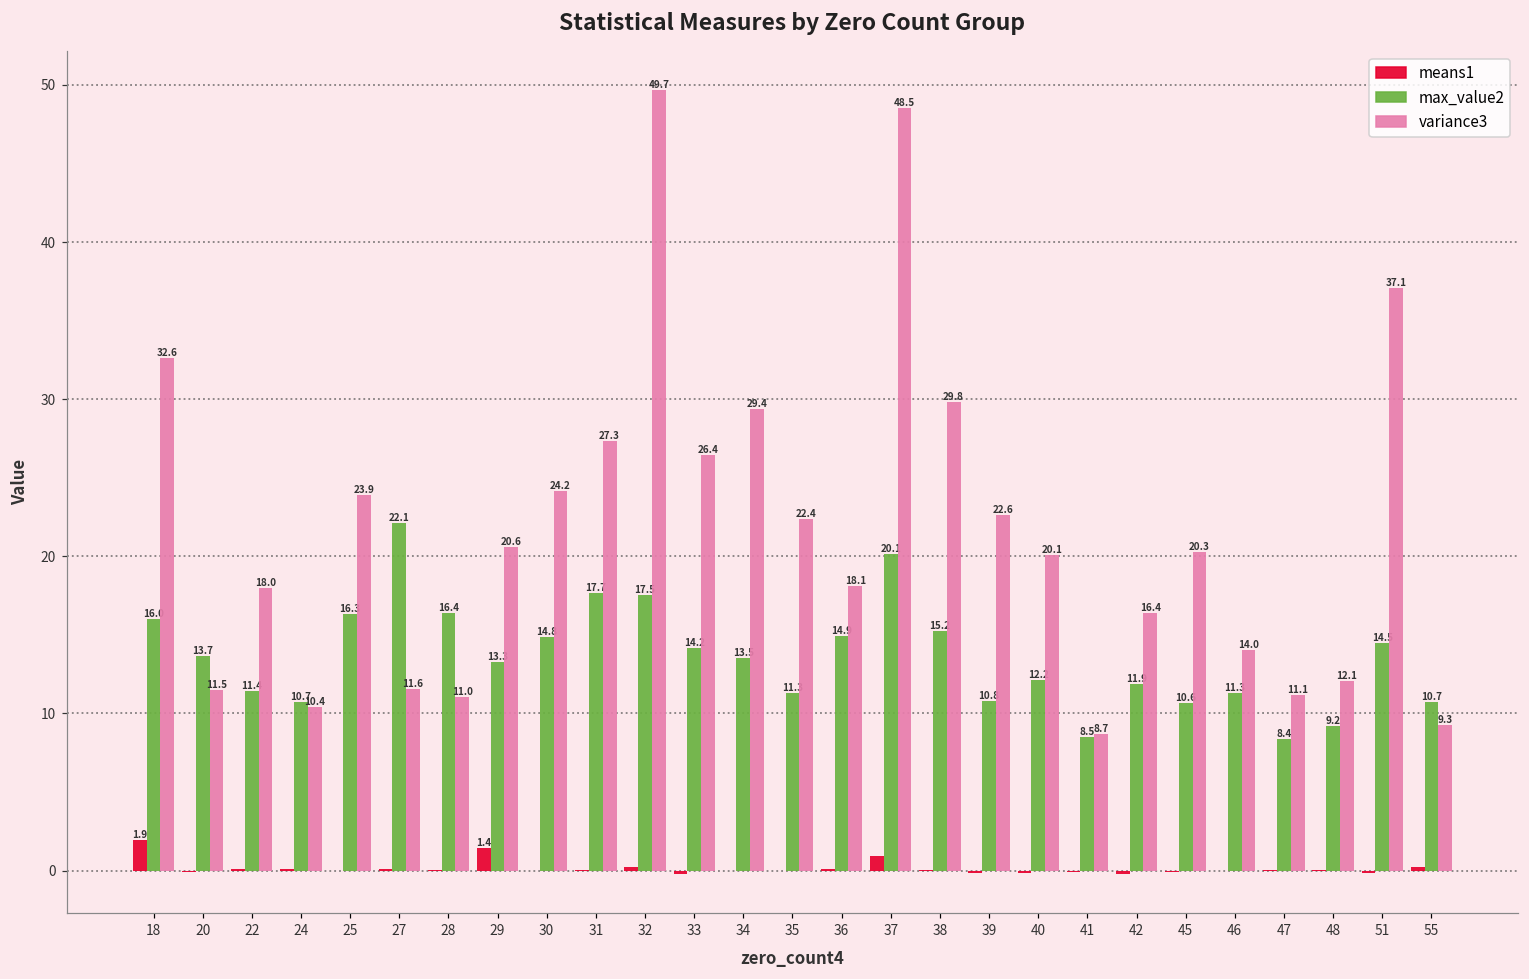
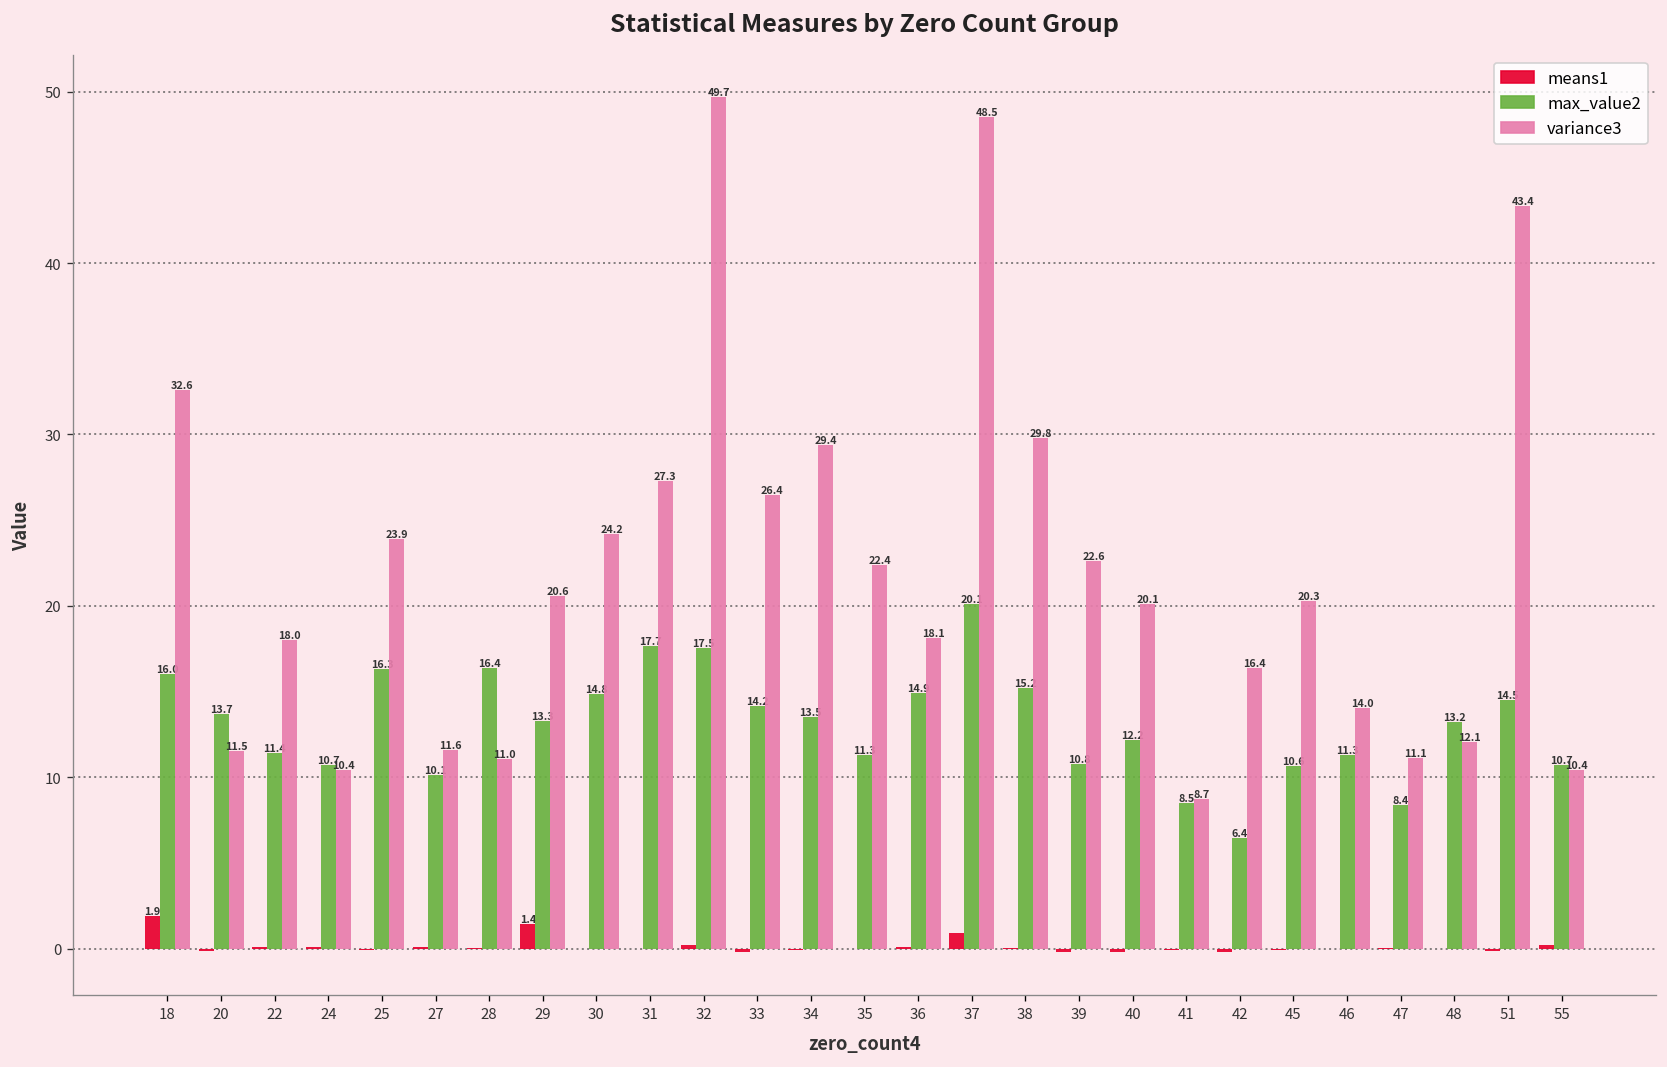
  {
    "means1": {
      "18": 1.9,
      "29": 1.4
    },
    "max_value2": {
      "18": 16.0,
      "20": 13.7,
      "22": 11.4,
      "25": 16.3,
-     "27": 22.1,
+     "27": 10.1,
      "28": 16.4,
      "29": 13.3,
      "30": 14.8,
      "31": 17.7,
      "32": 17.5,
      "33": 14.2,
      "34": 13.5,
      "35": 11.3,
      "36": 14.9,
      "37": 20.1,
      "38": 15.2,
      "39": 10.8,
      "40": 12.2,
      "41": 8.5,
-     "42": 11.9,
+     "42": 6.4,
      "45": 10.6,
      "46": 11.3,
      "47": 8.4,
-     "48": 9.2,
+     "48": 13.2,
      "51": 14.5
    },
    "variance3": {
      "18": 32.6,
      "20": 11.5,
      "22": 18.0,
      "25": 23.9,
      "27": 11.6,
      "28": 11.0,
      "29": 20.6,
      "30": 24.2,
      "31": 27.3,
      "32": 49.7,
      "33": 26.4,
      "34": 29.4,
      "35": 22.4,
      "36": 18.1,
      "37": 48.5,
      "38": 29.8,
      "39": 22.6,
      "40": 20.1,
      "41": 8.7,
      "42": 16.4,
      "45": 20.3,
      "46": 14.0,
      "47": 11.1,
      "48": 12.1,
-     "51": 37.1,
-     "55": 9.3
+     "51": 43.4,
+     "55": 10.4
    }
  }
